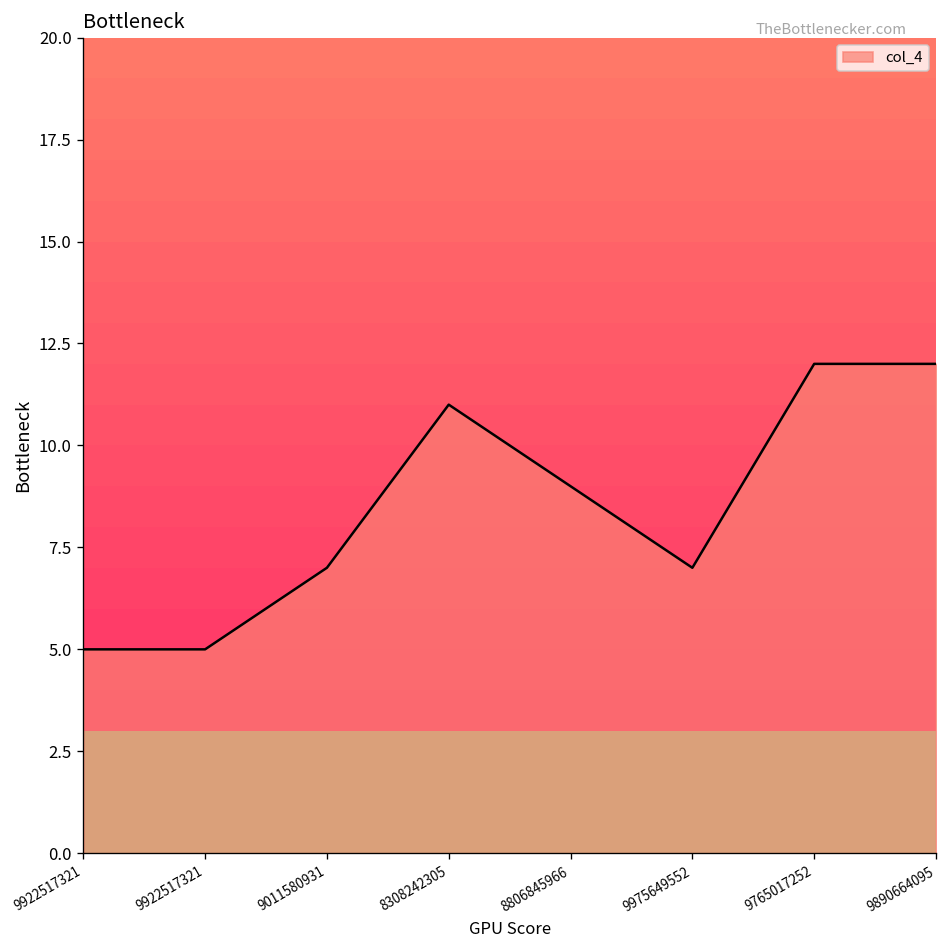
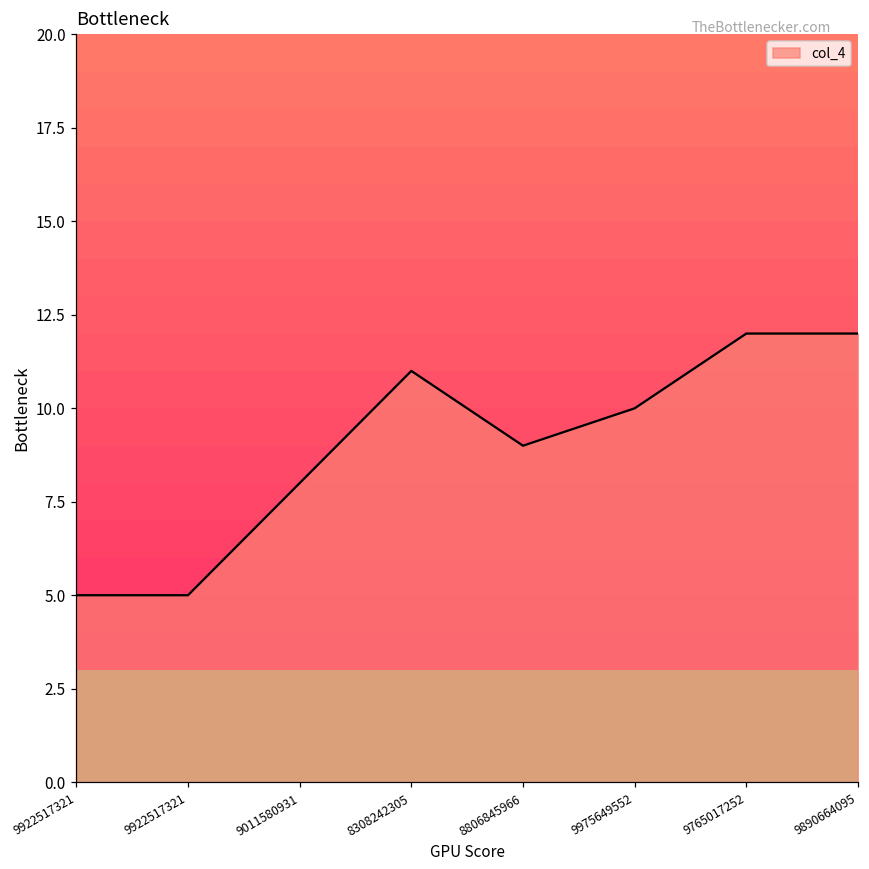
  {
-   "9011580931": 7,
+   "9011580931": 8,
    "8308242305": 11,
    "8806845966": 9,
-   "9975649552": 7,
+   "9975649552": 10,
    "9765017252": 12,
    "9890664095": 12
  }
